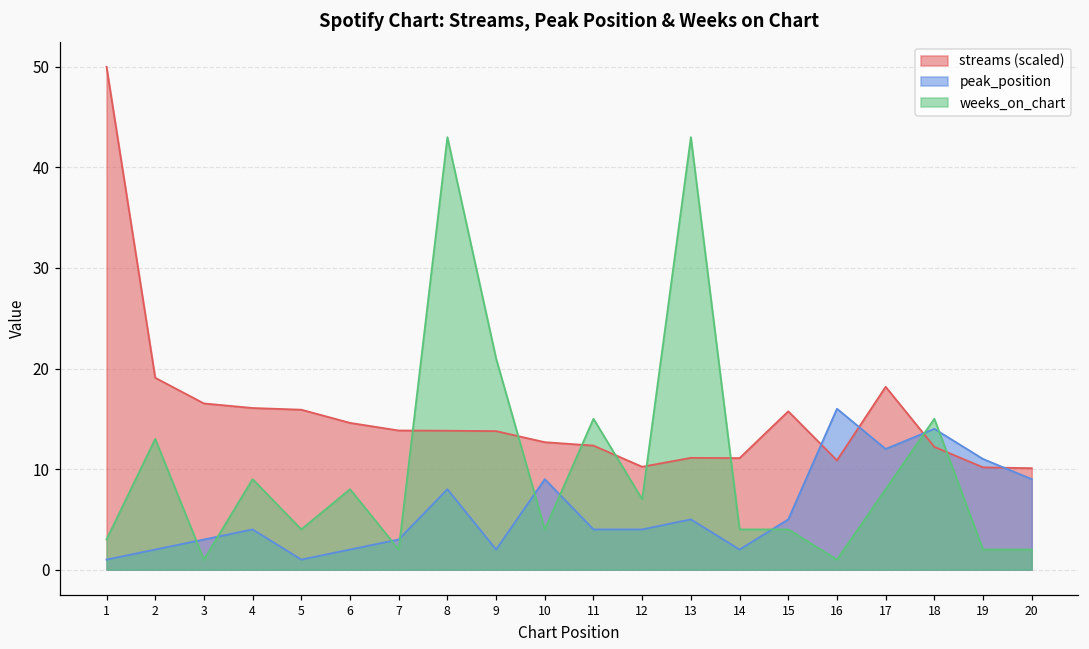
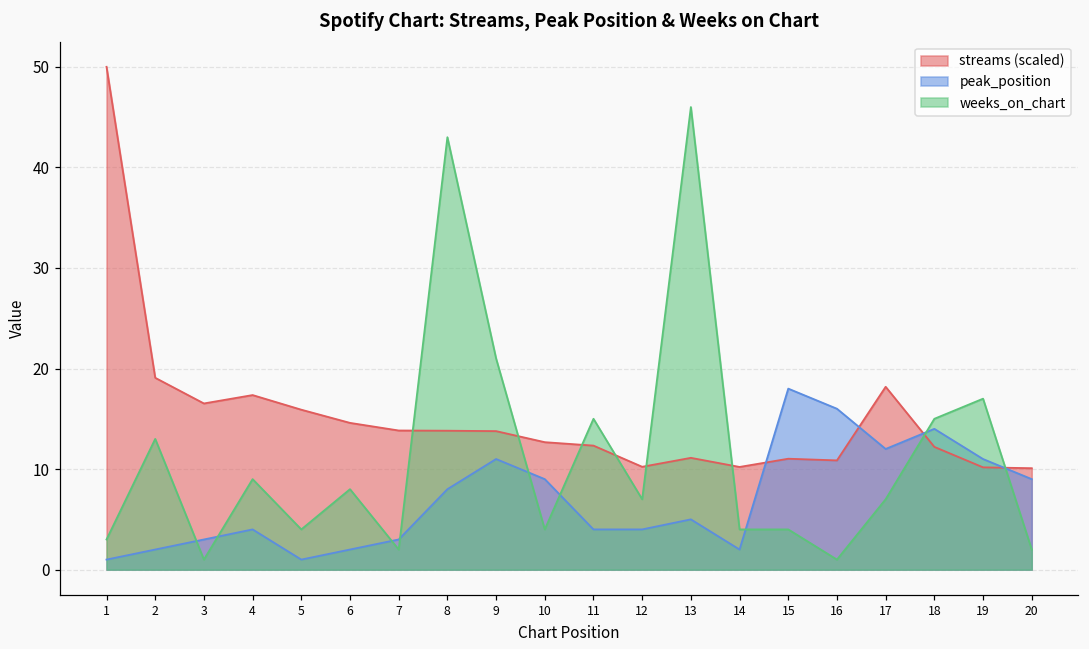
  {
    "streams (scaled)": {
      "1": 50,
      "2": 19,
      "3": 17,
-     "4": 16,
+     "4": 17,
      "5": 16,
      "6": 15,
      "7": 14,
      "8": 14,
      "9": 14,
      "10": 13,
      "11": 12,
      "12": 10,
      "13": 11,
-     "14": 11,
-     "15": 16,
+     "14": 10,
+     "15": 11,
      "16": 11,
      "17": 18,
      "18": 12,
      "19": 10,
      "20": 10
    },
    "peak_position": {
      "1": 1,
      "2": 2,
      "3": 3,
      "4": 4,
      "5": 1,
      "6": 2,
      "7": 3,
      "8": 8,
-     "9": 2,
+     "9": 11,
      "10": 9,
      "11": 4,
      "12": 4,
      "13": 5,
      "14": 2,
-     "15": 5,
+     "15": 18,
      "16": 16,
      "17": 12,
      "18": 14,
      "19": 11,
      "20": 9
    },
    "weeks_on_chart": {
      "1": 3,
      "2": 13,
      "3": 1,
      "4": 9,
      "5": 4,
      "6": 8,
      "7": 2,
      "8": 43,
      "9": 21,
      "10": 4,
      "11": 15,
      "12": 7,
-     "13": 43,
+     "13": 46,
      "14": 4,
      "15": 4,
      "16": 1,
-     "17": 8,
+     "17": 7,
      "18": 15,
-     "19": 2,
+     "19": 17,
      "20": 2
    }
  }
